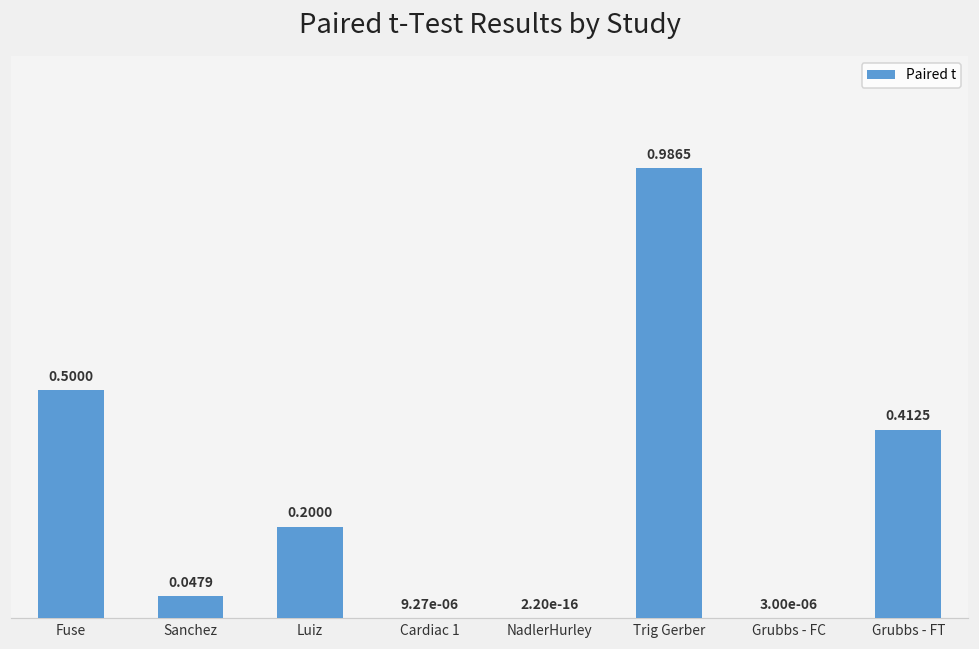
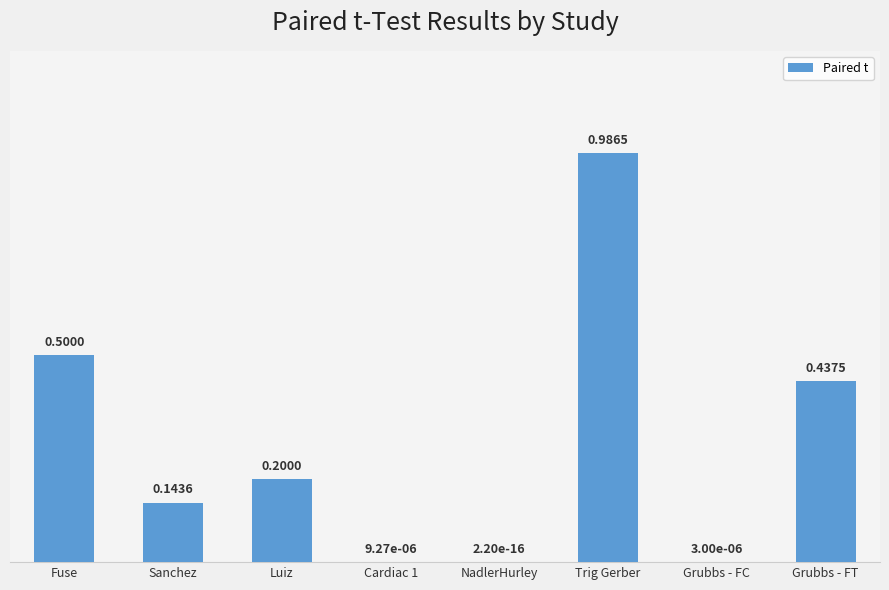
  {
    "Fuse": "0.5000",
-   "Sanchez": "0.0479",
+   "Sanchez": "0.1436",
    "Luiz": "0.2000",
    "Cardiac 1": "9.27e-06",
    "NadlerHurley": "2.20e-16",
    "Trig Gerber": "0.9865",
    "Grubbs - FC": "3.00e-06",
-   "Grubbs - FT": "0.4125"
+   "Grubbs - FT": "0.4375"
  }
